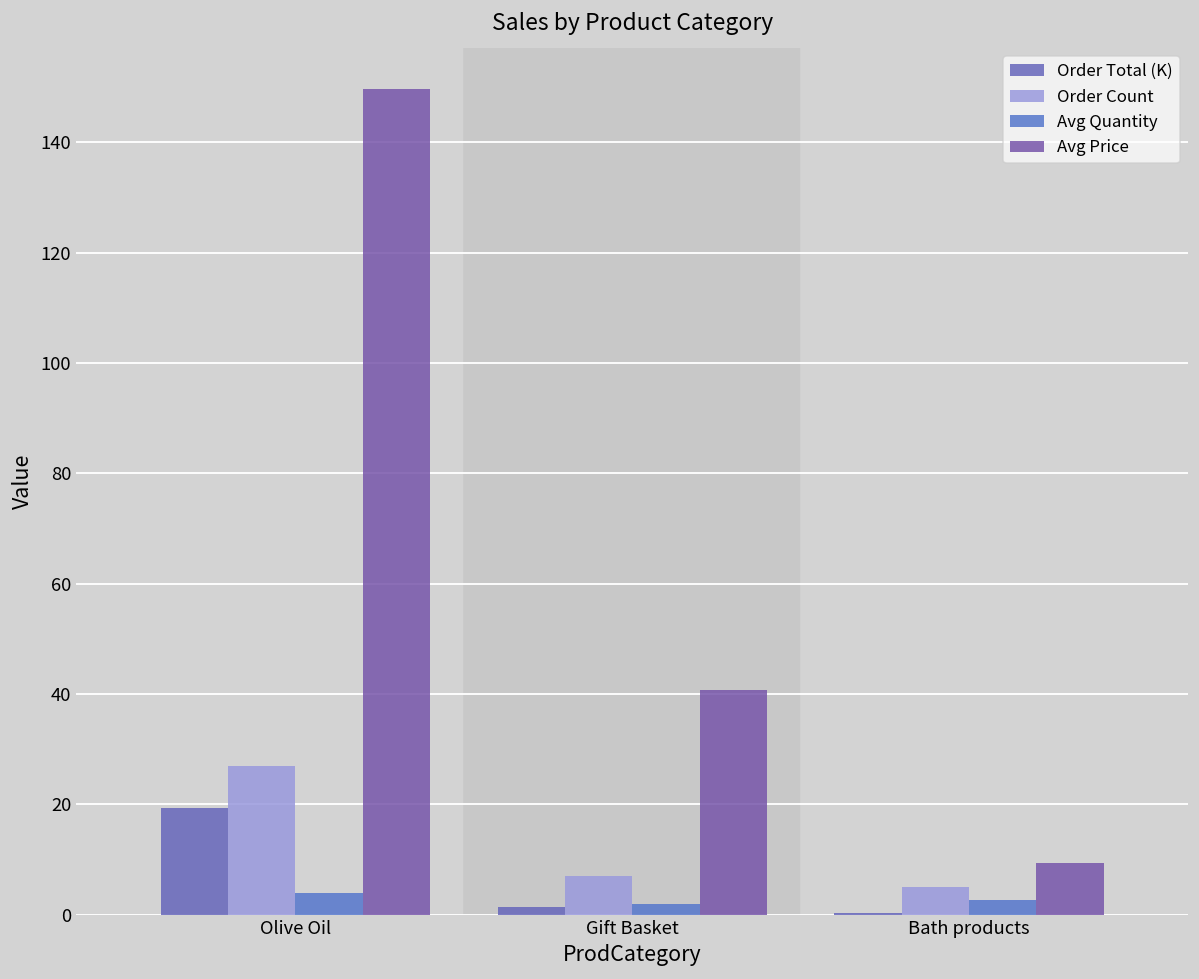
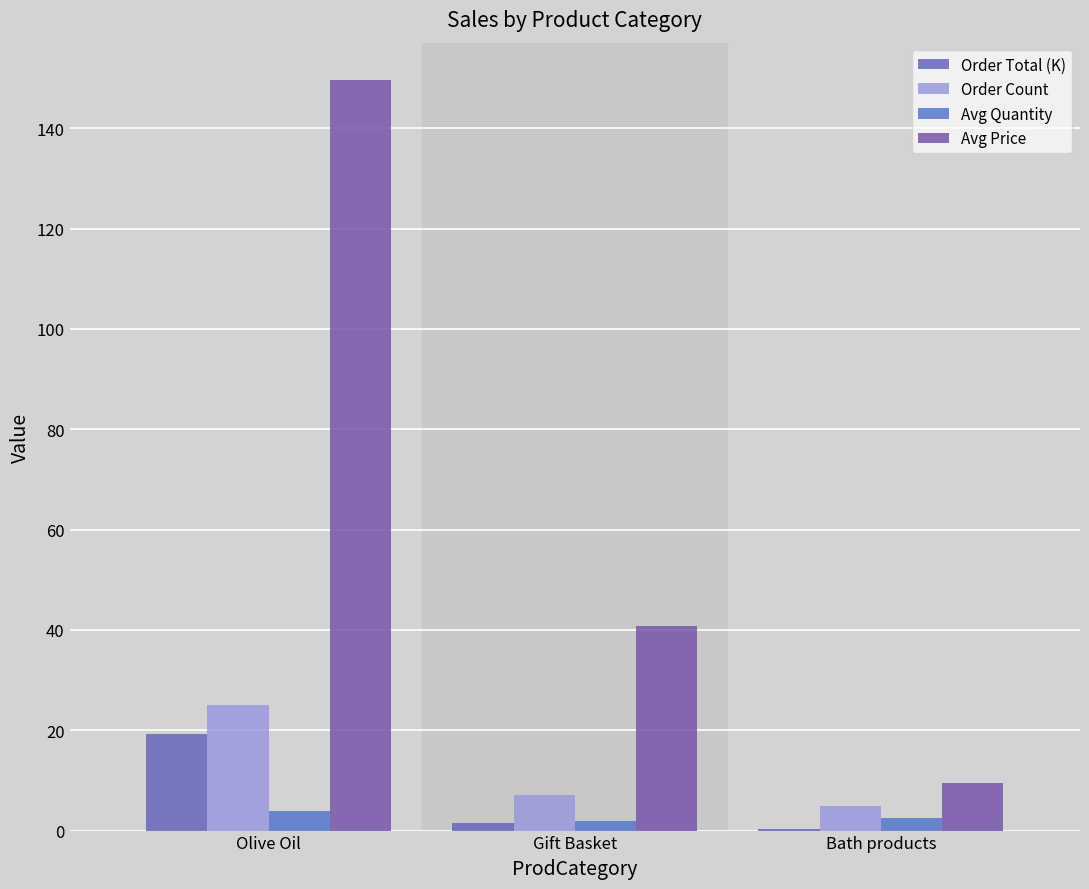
  {
    "Order Count": {
-     "Olive Oil": 27,
+     "Olive Oil": 25,
      "Gift Basket": 7,
      "Bath products": 5
    }
  }
